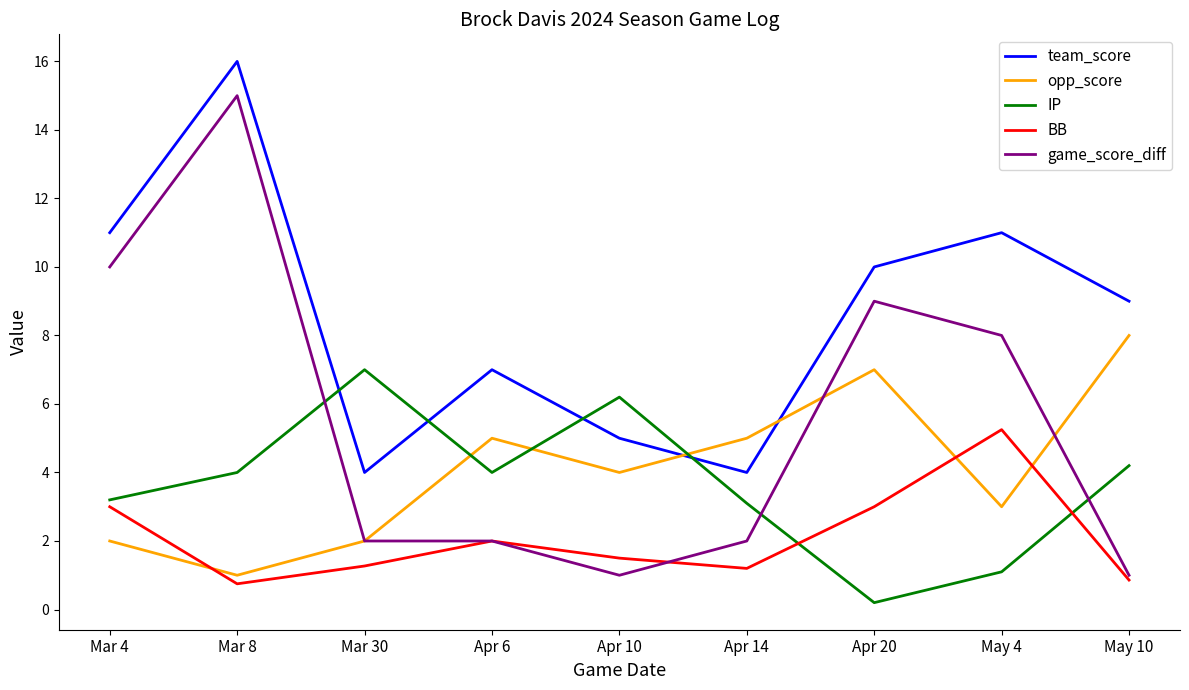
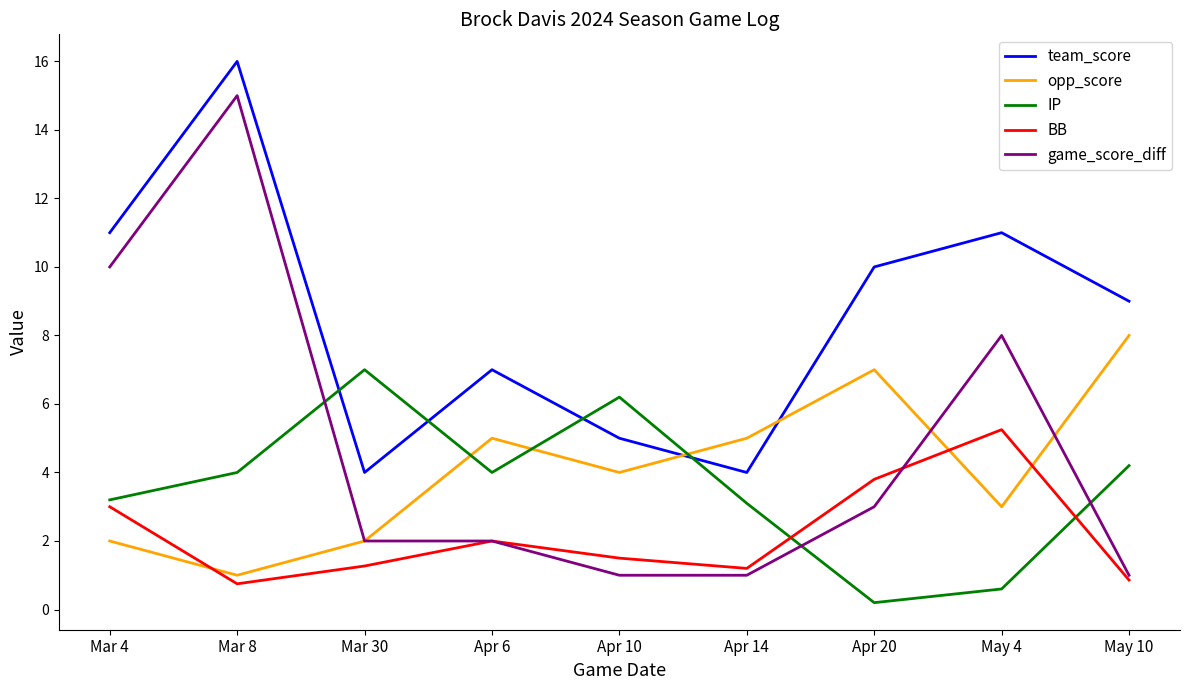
  {
    "team_score": {
      "Mar 4": 11.0,
      "Mar 8": 16.0,
      "Mar 30": 4.0,
      "Apr 6": 7.0,
      "Apr 10": 5.0,
      "Apr 14": 4.0,
      "Apr 20": 10.0,
      "May 4": 11.0,
      "May 10": 9.0
    },
    "opp_score": {
      "Mar 4": 2.0,
      "Mar 8": 1.0,
      "Apr 6": 5.0,
      "Apr 10": 4.0,
      "Apr 14": 5.0,
      "Apr 20": 7.0,
      "May 4": 3.0,
      "May 10": 8.0
    },
    "IP": {
      "Mar 4": 3.2,
      "Mar 8": 4.0,
      "Mar 30": 7.0,
      "Apr 6": 4.0,
      "Apr 10": 6.2,
      "Apr 14": 3.1,
      "Apr 20": 0.2,
-     "May 4": 1.1,
+     "May 4": 0.6,
      "May 10": 4.2
    },
    "BB": {
      "Mar 4": 3.0,
      "Mar 8": 0.8,
      "Mar 30": 1.3,
      "Apr 10": 1.5,
      "Apr 14": 1.2,
-     "Apr 20": 3.0,
+     "Apr 20": 3.8,
      "May 4": 5.3,
      "May 10": 0.9
    },
    "game_score_diff": {
      "Mar 4": 10,
      "Mar 8": 15,
      "Apr 10": 1,
-     "Apr 14": 2,
-     "Apr 20": 9,
+     "Apr 14": 1,
+     "Apr 20": 3,
      "May 4": 8,
      "May 10": 1
    }
  }
